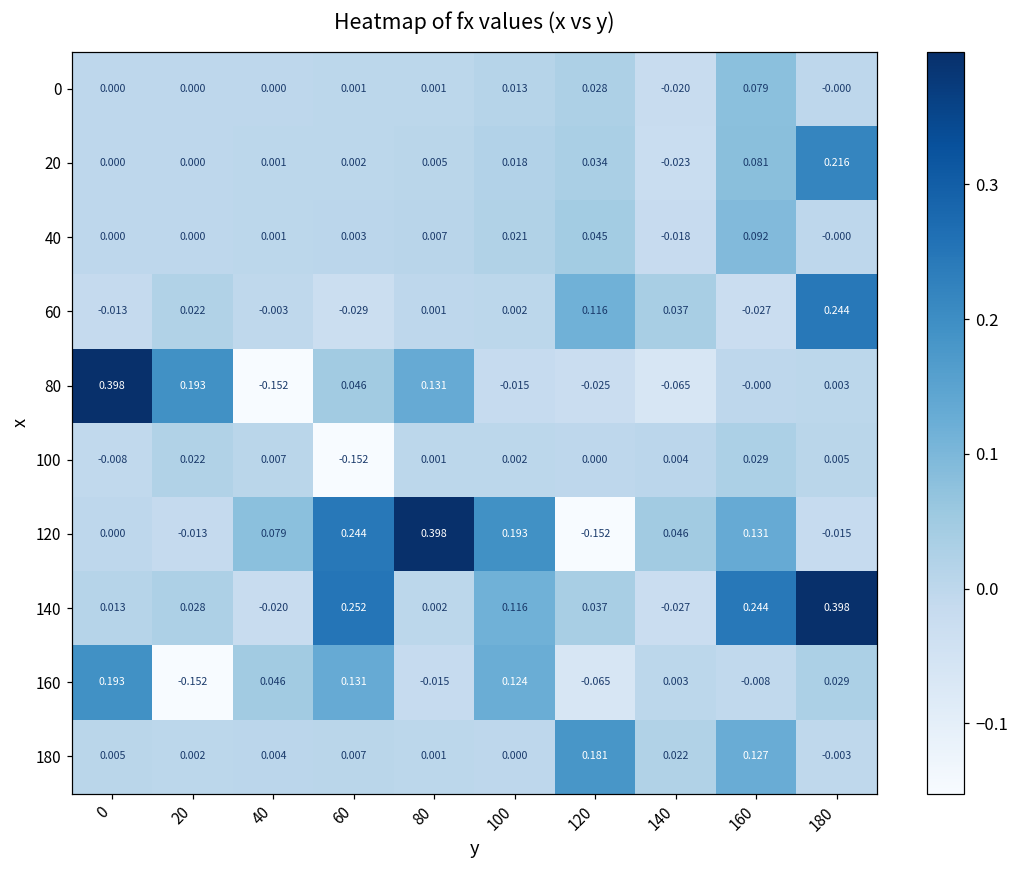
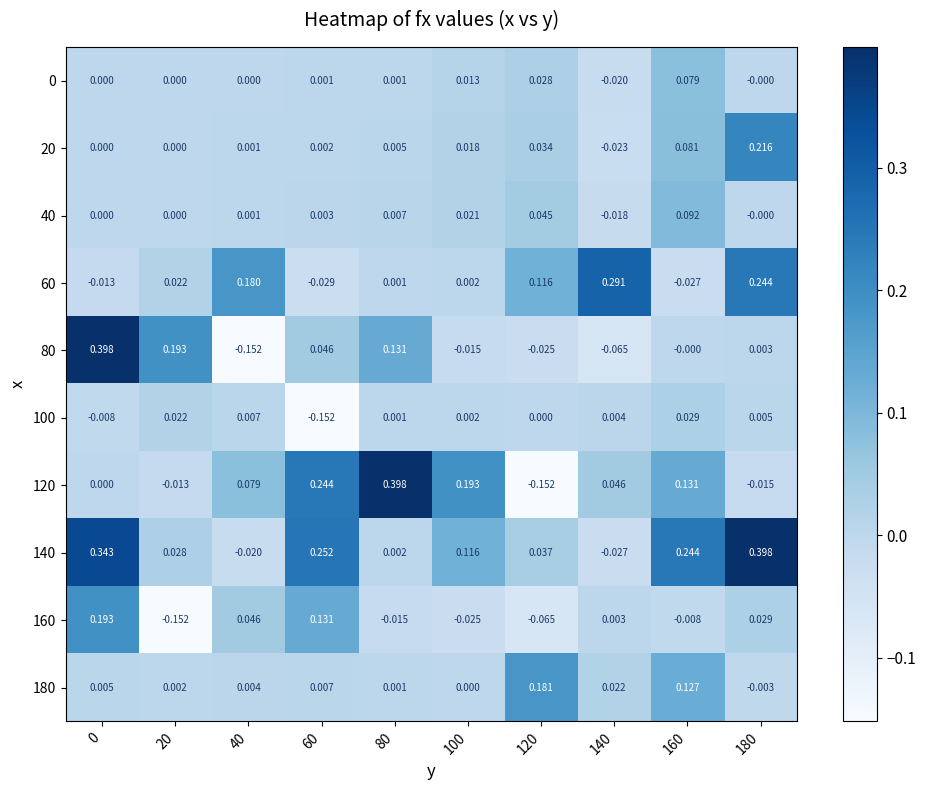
  {
    "0": {
      "0": 0.000,
      "20": 0.000,
      "40": 0.000,
      "60": 0.001,
      "80": 0.001,
      "100": 0.013,
      "120": 0.028,
      "140": -0.020,
      "160": 0.079,
      "180": -0.000
    },
    "20": {
      "0": 0.000,
      "20": 0.000,
      "40": 0.001,
      "60": 0.002,
      "80": 0.005,
      "100": 0.018,
      "120": 0.034,
      "140": -0.023,
      "160": 0.081,
      "180": 0.216
    },
    "40": {
      "0": 0.000,
      "20": 0.000,
      "40": 0.001,
      "60": 0.003,
      "80": 0.007,
      "100": 0.021,
      "120": 0.045,
      "140": -0.018,
      "160": 0.092,
      "180": -0.000
    },
    "60": {
      "0": -0.013,
      "20": 0.022,
-     "40": -0.003,
+     "40": 0.180,
      "60": -0.029,
      "80": 0.001,
      "100": 0.002,
      "120": 0.116,
-     "140": 0.037,
+     "140": 0.291,
      "160": -0.027,
      "180": 0.244
    },
    "80": {
      "0": 0.398,
      "20": 0.193,
      "40": -0.152,
      "60": 0.046,
      "80": 0.131,
      "100": -0.015,
      "120": -0.025,
      "140": -0.065,
      "160": -0.000,
      "180": 0.003
    },
    "100": {
      "0": -0.008,
      "20": 0.022,
      "40": 0.007,
      "60": -0.152,
      "80": 0.001,
      "100": 0.002,
      "120": 0.000,
      "140": 0.004,
      "160": 0.029,
      "180": 0.005
    },
    "120": {
      "0": 0.000,
      "20": -0.013,
      "40": 0.079,
      "60": 0.244,
      "80": 0.398,
      "100": 0.193,
      "120": -0.152,
      "140": 0.046,
      "160": 0.131,
      "180": -0.015
    },
    "140": {
-     "0": 0.013,
+     "0": 0.343,
      "20": 0.028,
      "40": -0.020,
      "60": 0.252,
      "80": 0.002,
      "100": 0.116,
      "120": 0.037,
      "140": -0.027,
      "160": 0.244,
      "180": 0.398
    },
    "160": {
      "0": 0.193,
      "20": -0.152,
      "40": 0.046,
      "60": 0.131,
      "80": -0.015,
-     "100": 0.124,
+     "100": -0.025,
      "120": -0.065,
      "140": 0.003,
      "160": -0.008,
      "180": 0.029
    },
    "180": {
      "0": 0.005,
      "20": 0.002,
      "40": 0.004,
      "60": 0.007,
      "80": 0.001,
      "100": 0.000,
      "120": 0.181,
      "140": 0.022,
      "160": 0.127,
      "180": -0.003
    }
  }
